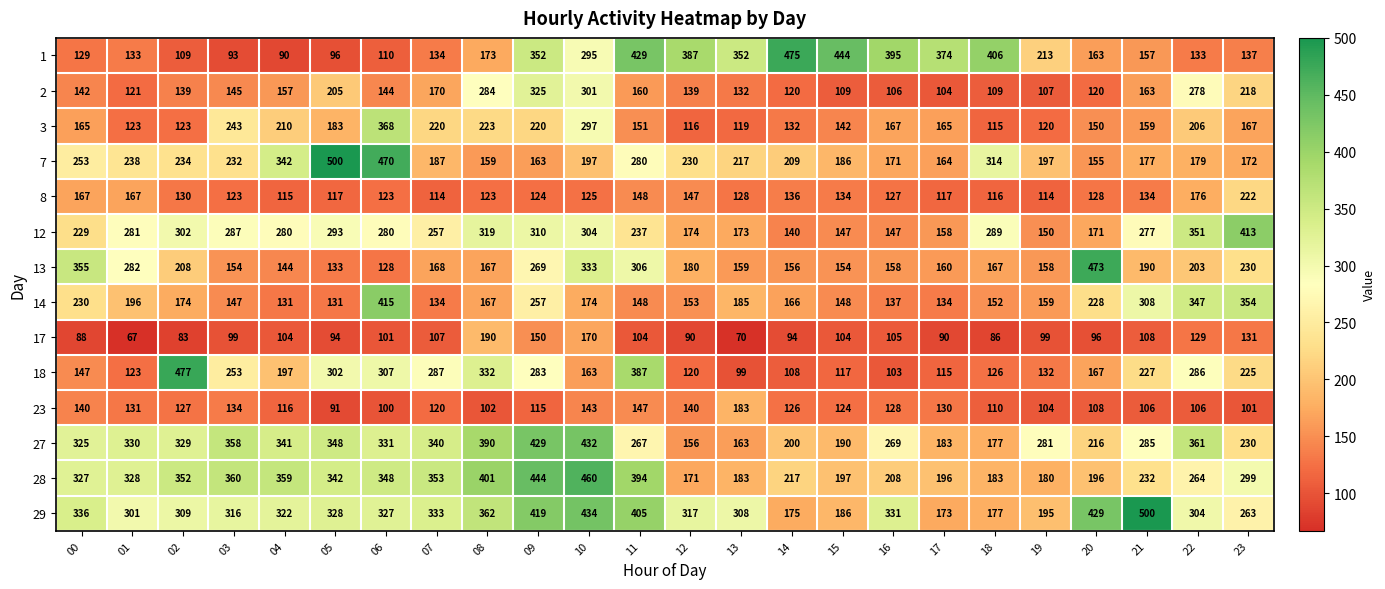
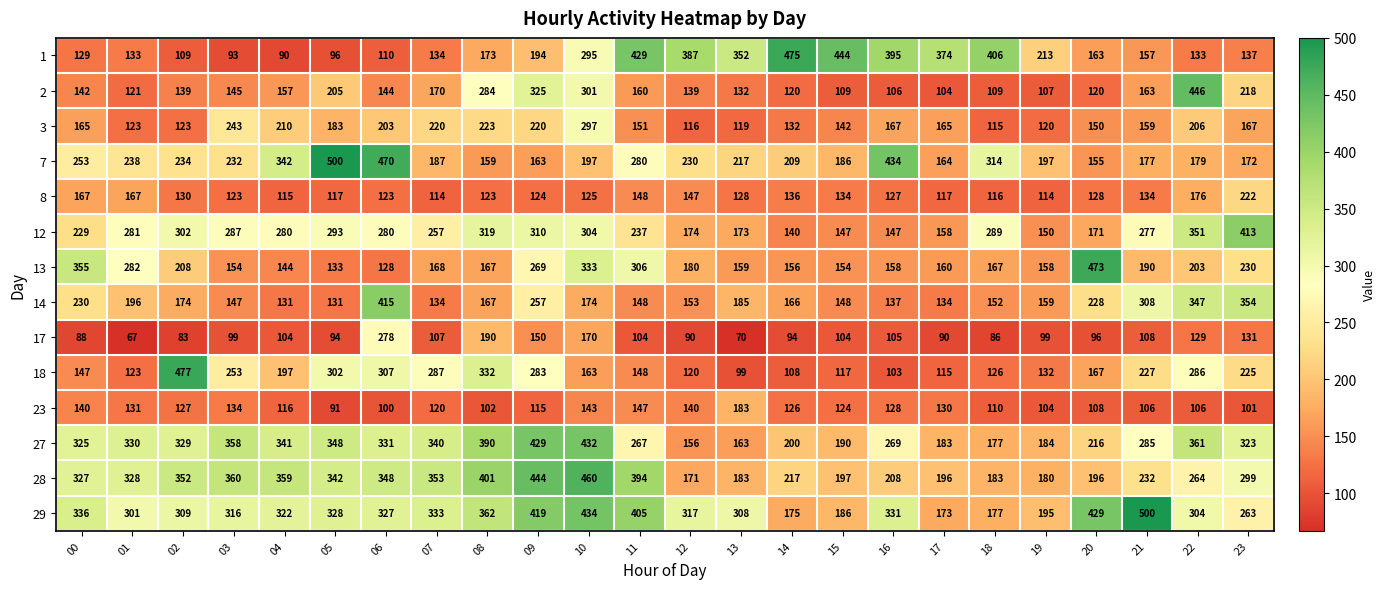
  {
    "1": {
      "00": 129,
      "01": 133,
      "02": 109,
      "03": 93,
      "04": 90,
      "05": 96,
      "06": 110,
      "07": 134,
      "08": 173,
-     "09": 352,
+     "09": 194,
      "10": 295,
      "11": 429,
      "12": 387,
      "13": 352,
      "14": 475,
      "15": 444,
      "16": 395,
      "17": 374,
      "18": 406,
      "19": 213,
      "20": 163,
      "21": 157,
      "22": 133,
      "23": 137
    },
    "2": {
      "00": 142,
      "01": 121,
      "02": 139,
      "03": 145,
      "04": 157,
      "05": 205,
      "06": 144,
      "07": 170,
      "08": 284,
      "09": 325,
      "10": 301,
      "11": 160,
      "12": 139,
      "13": 132,
      "14": 120,
      "15": 109,
      "16": 106,
      "17": 104,
      "18": 109,
      "19": 107,
      "20": 120,
      "21": 163,
-     "22": 278,
+     "22": 446,
      "23": 218
    },
    "3": {
      "00": 165,
      "01": 123,
      "02": 123,
      "03": 243,
      "04": 210,
      "05": 183,
-     "06": 368,
+     "06": 203,
      "07": 220,
      "08": 223,
      "09": 220,
      "10": 297,
      "11": 151,
      "12": 116,
      "13": 119,
      "14": 132,
      "15": 142,
      "16": 167,
      "17": 165,
      "18": 115,
      "19": 120,
      "20": 150,
      "21": 159,
      "22": 206,
      "23": 167
    },
    "7": {
      "00": 253,
      "01": 238,
      "02": 234,
      "03": 232,
      "04": 342,
      "05": 500,
      "06": 470,
      "07": 187,
      "08": 159,
      "09": 163,
      "10": 197,
      "11": 280,
      "12": 230,
      "13": 217,
      "14": 209,
      "15": 186,
-     "16": 171,
+     "16": 434,
      "17": 164,
      "18": 314,
      "19": 197,
      "20": 155,
      "21": 177,
      "22": 179,
      "23": 172
    },
    "17": {
      "00": 88,
      "01": 67,
      "02": 83,
      "03": 99,
      "04": 104,
      "05": 94,
-     "06": 101,
+     "06": 278,
      "07": 107,
      "08": 190,
      "09": 150,
      "10": 170,
      "11": 104,
      "12": 90,
      "13": 70,
      "14": 94,
      "15": 104,
      "16": 105,
      "17": 90,
      "18": 86,
      "19": 99,
      "20": 96,
      "21": 108,
      "22": 129,
      "23": 131
    },
    "18": {
      "00": 147,
      "01": 123,
      "02": 477,
      "03": 253,
      "04": 197,
      "05": 302,
      "06": 307,
      "07": 287,
      "08": 332,
      "09": 283,
      "10": 163,
-     "11": 387,
+     "11": 148,
      "12": 120,
      "13": 99,
      "14": 108,
      "15": 117,
      "16": 103,
      "17": 115,
      "18": 126,
      "19": 132,
      "20": 167,
      "21": 227,
      "22": 286,
      "23": 225
    },
    "27": {
      "00": 325,
      "01": 330,
      "02": 329,
      "03": 358,
      "04": 341,
      "05": 348,
      "06": 331,
      "07": 340,
      "08": 390,
      "09": 429,
      "10": 432,
      "11": 267,
      "12": 156,
      "13": 163,
      "14": 200,
      "15": 190,
      "16": 269,
      "17": 183,
      "18": 177,
-     "19": 281,
+     "19": 184,
      "20": 216,
      "21": 285,
      "22": 361,
-     "23": 230
+     "23": 323
    }
  }
